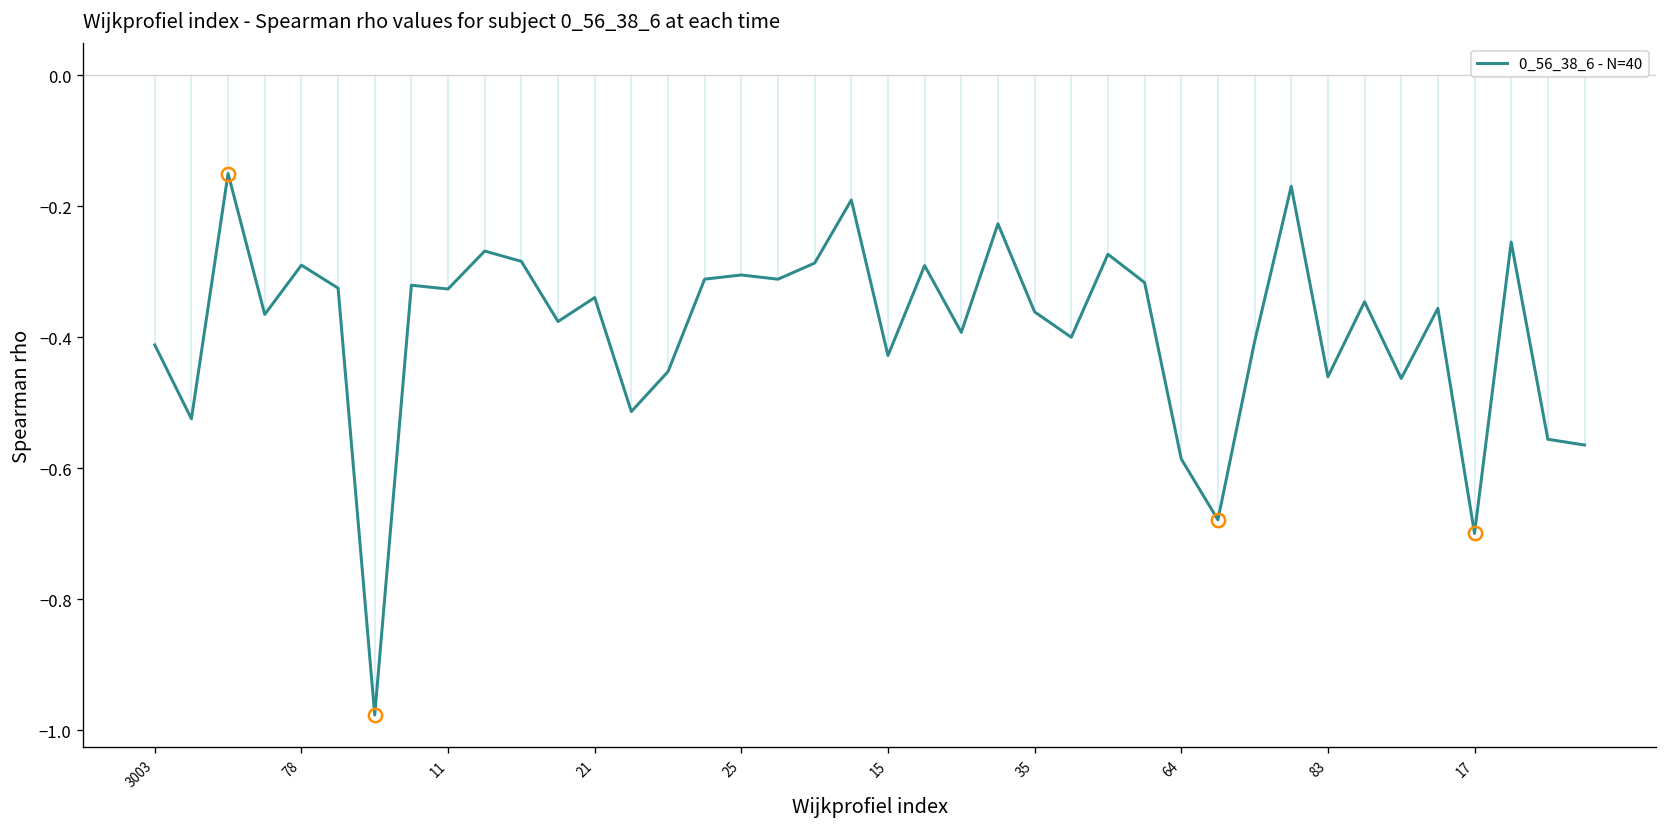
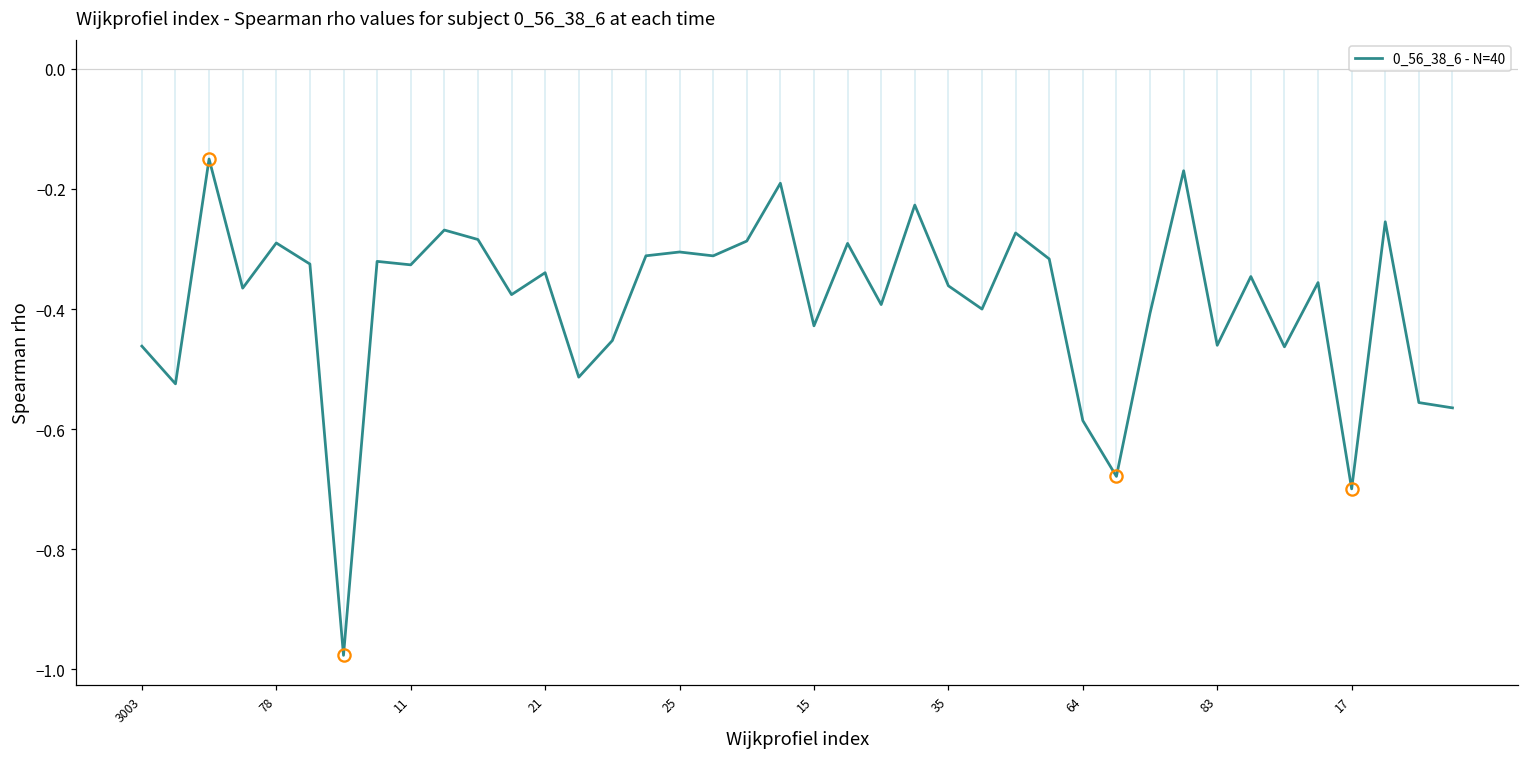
  {
    "0_56_38_6 - N=40": {
-     "3003": -0.41,
+     "3003": -0.46,
      "78": -0.29,
      "11": -0.33,
      "21": -0.34,
      "25": -0.30,
      "15": -0.43,
      "35": -0.36,
      "64": -0.59,
      "83": -0.46
    }
  }
